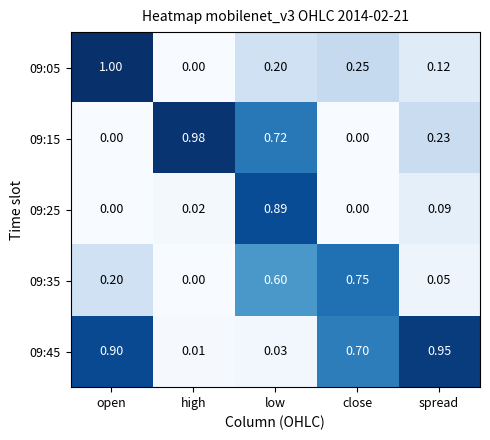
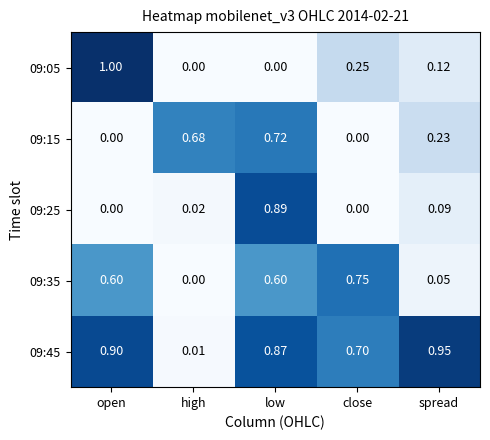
  {
    "09:05": {
      "open": 1.00,
      "high": 0.00,
-     "low": 0.20,
+     "low": 0.00,
      "close": 0.25,
      "spread": 0.12
    },
    "09:15": {
      "open": 0.00,
-     "high": 0.98,
+     "high": 0.68,
      "low": 0.72,
      "close": 0.00,
      "spread": 0.23
    },
    "09:25": {
      "open": 0.00,
      "high": 0.02,
      "low": 0.89,
      "close": 0.00,
      "spread": 0.09
    },
    "09:35": {
-     "open": 0.20,
+     "open": 0.60,
      "high": 0.00,
      "low": 0.60,
      "close": 0.75,
      "spread": 0.05
    },
    "09:45": {
      "open": 0.90,
      "high": 0.01,
-     "low": 0.03,
+     "low": 0.87,
      "close": 0.70,
      "spread": 0.95
    }
  }
